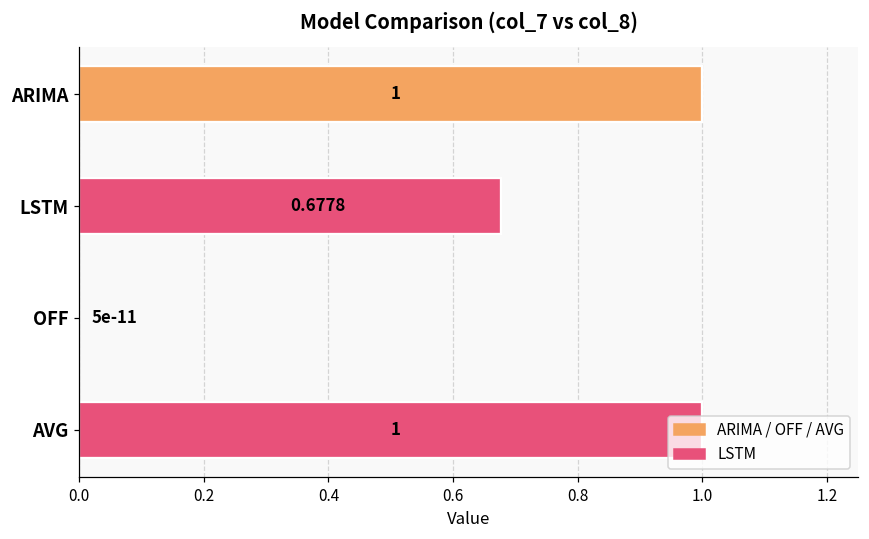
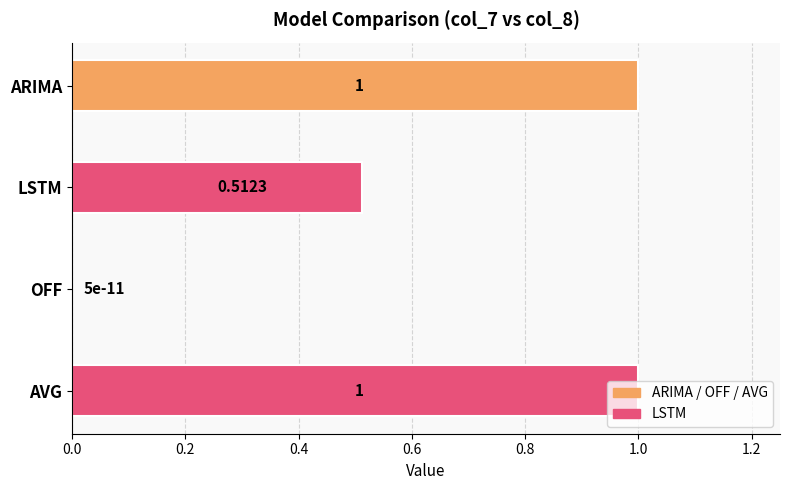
  {
    "ARIMA": "1",
-   "LSTM": "0.6778",
+   "LSTM": "0.5123",
    "OFF": "5e-11"
  }
